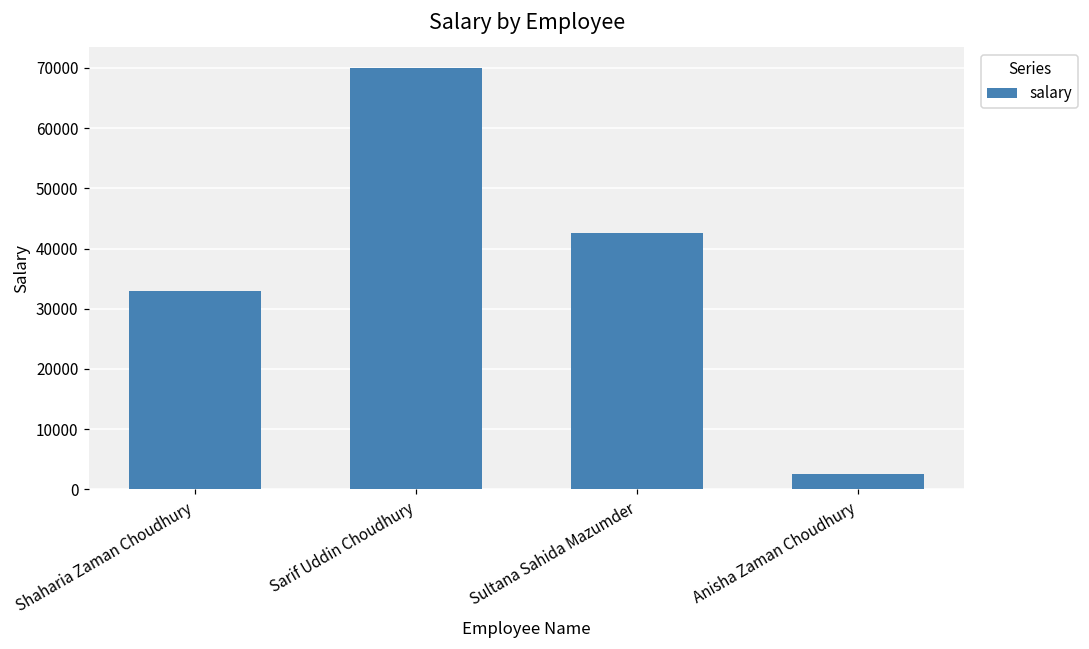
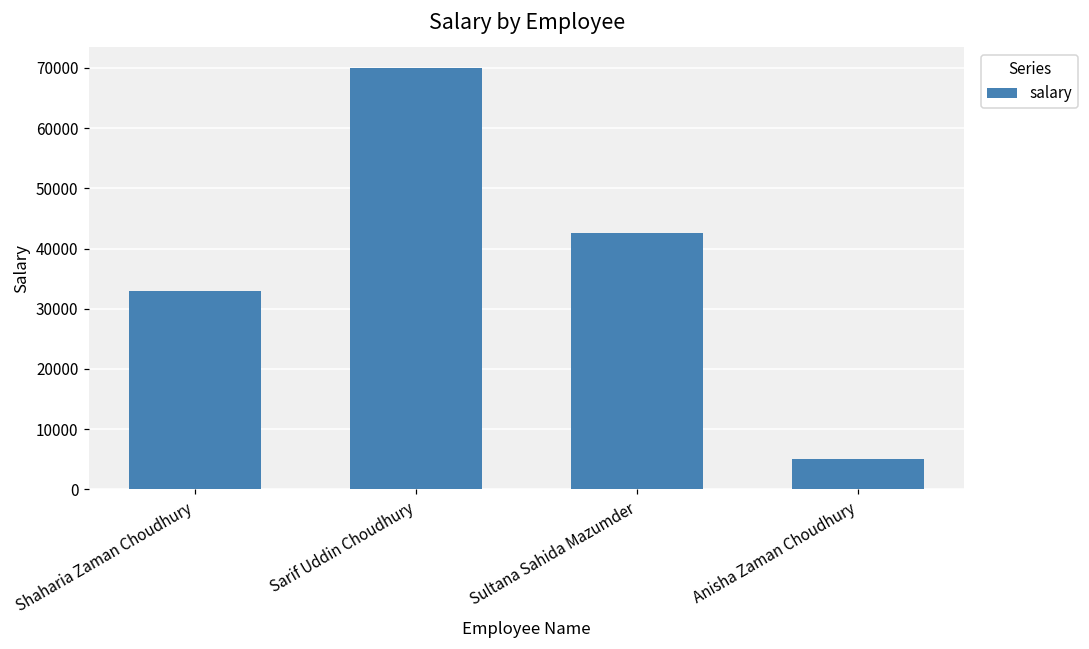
  {
    "Shaharia Zaman Choudhury": 33000,
    "Sarif Uddin Choudhury": 70000,
    "Sultana Sahida Mazumder": 43000,
-   "Anisha Zaman Choudhury": 3000
+   "Anisha Zaman Choudhury": 5000
  }
